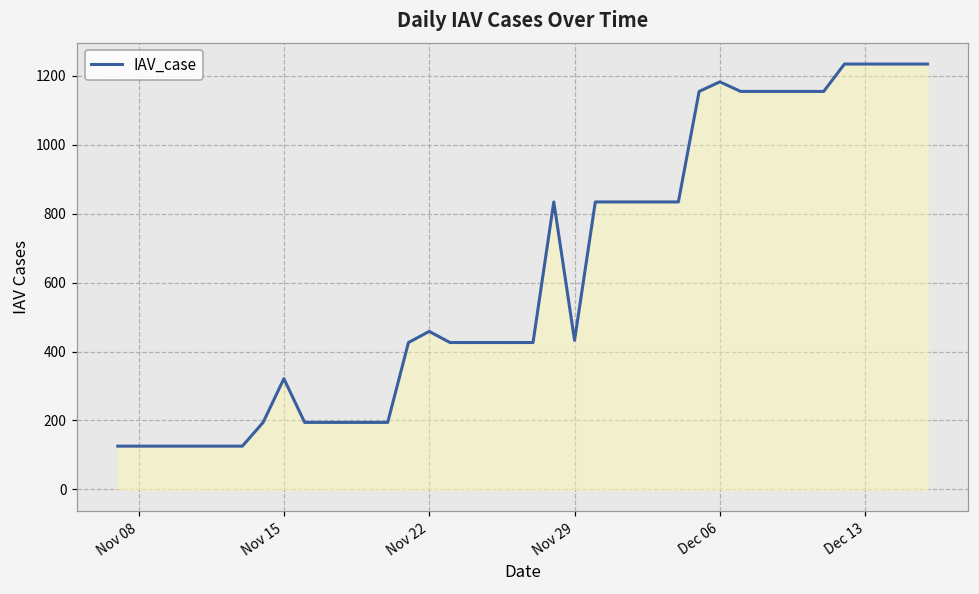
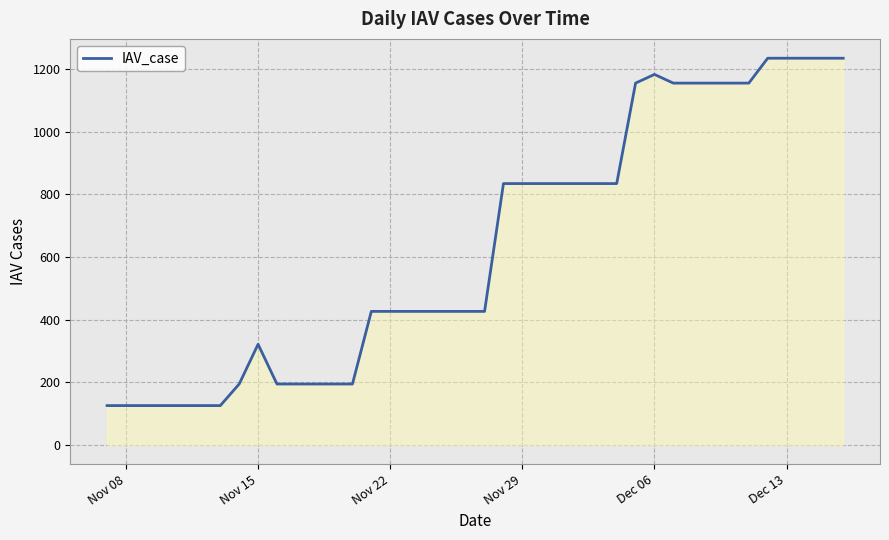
  {
    "Nov 08": 130,
    "Nov 15": 320,
-   "Nov 22": 460,
-   "Nov 29": 430,
+   "Nov 22": 430,
+   "Nov 29": 830,
    "Dec 06": 1180,
    "Dec 13": 1230
  }
